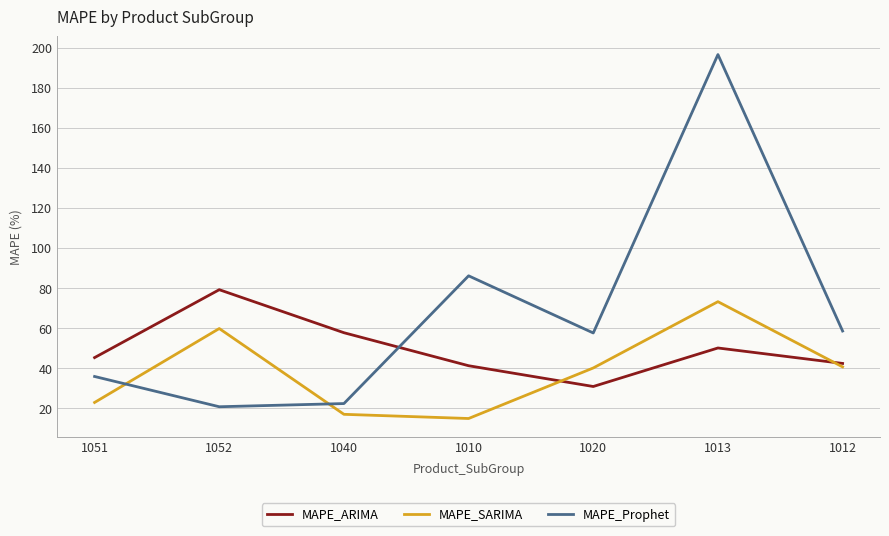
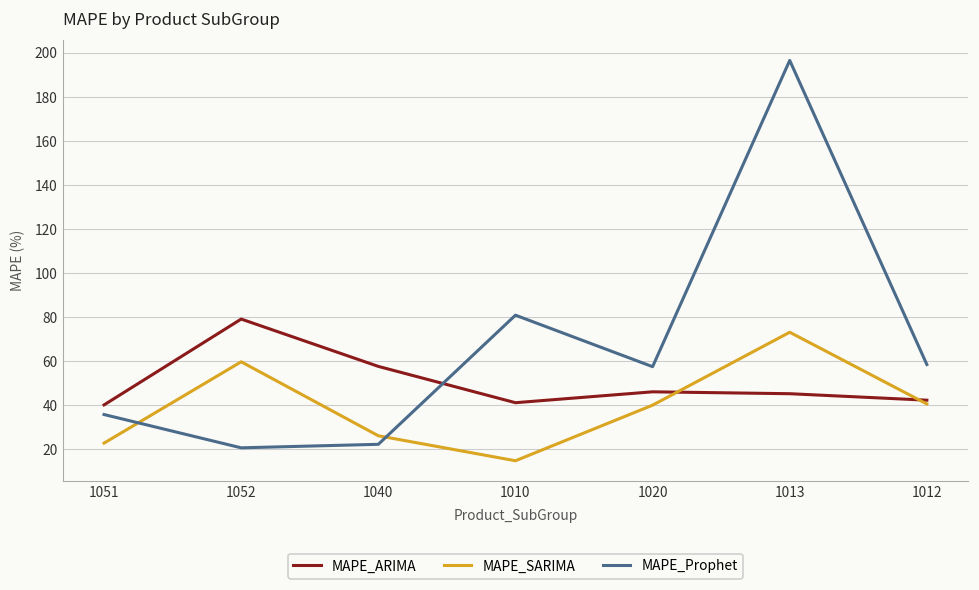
  {
    "MAPE_ARIMA": {
-     "1051": 45,
+     "1051": 40,
      "1052": 79,
      "1040": 58,
      "1010": 41,
-     "1020": 31,
-     "1013": 50,
+     "1020": 46,
+     "1013": 45,
      "1012": 42
    },
    "MAPE_SARIMA": {
      "1051": 23,
      "1052": 60,
-     "1040": 17,
+     "1040": 26,
      "1010": 15,
      "1020": 40,
      "1013": 73,
      "1012": 41
    },
    "MAPE_Prophet": {
      "1051": 36,
      "1052": 21,
      "1040": 22,
-     "1010": 86,
+     "1010": 81,
      "1020": 58,
      "1013": 197,
      "1012": 59
    }
  }
